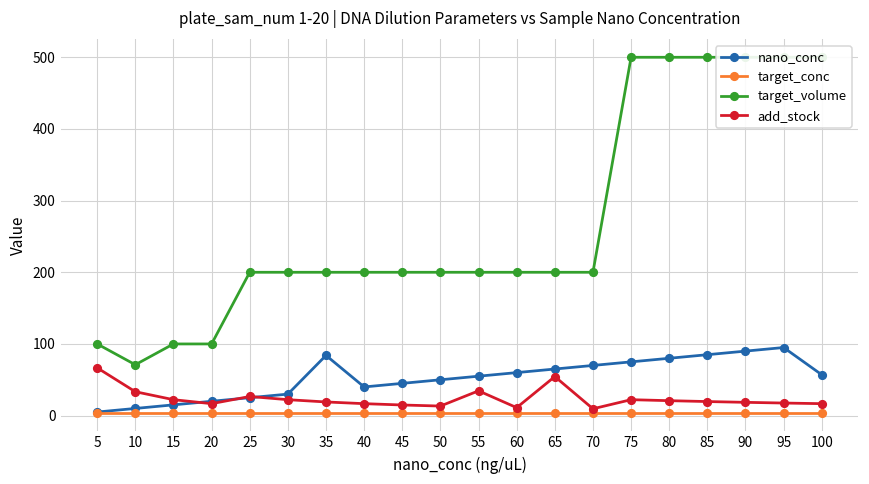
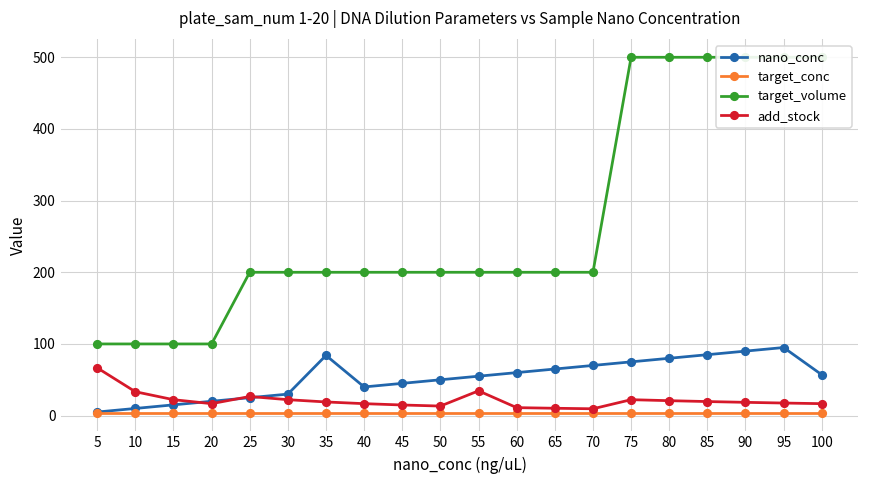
  {
    "nano_conc": {
      "10": 10,
      "15": 20,
      "30": 30,
      "35": 80,
      "40": 40,
      "45": 50,
      "50": 50,
      "55": 60,
      "60": 60,
      "65": 70,
      "70": 70,
      "75": 80,
      "80": 80,
      "85": 90,
      "90": 90,
      "95": 100,
      "100": 60
    },
    "target_conc": {
      "10": 0,
      "15": 0,
      "20": 0,
      "25": 0,
      "30": 0,
      "35": 0,
      "40": 0,
      "45": 0,
      "50": 0,
      "55": 0,
      "60": 0,
      "65": 0,
      "70": 0,
      "75": 0,
      "80": 0,
      "85": 0,
      "90": 0,
      "95": 0,
      "100": 0
    },
    "target_volume": {
      "5": 100,
-     "10": 70,
+     "10": 100,
      "15": 100,
      "20": 100,
      "25": 200,
      "30": 200,
      "35": 200,
      "40": 200,
      "45": 200,
      "50": 200,
      "55": 200,
      "60": 200,
      "65": 200,
      "70": 200,
      "75": 500,
      "80": 500,
      "85": 500
    },
    "add_stock": {
      "5": 70,
      "10": 30,
      "15": 20,
      "30": 20,
      "35": 20,
      "40": 20,
      "45": 10,
      "50": 10,
      "55": 30,
      "60": 10,
-     "65": 50,
+     "65": 10,
      "70": 10,
      "75": 20,
      "80": 20,
      "85": 20,
      "90": 20,
      "95": 20,
      "100": 20
    }
  }
